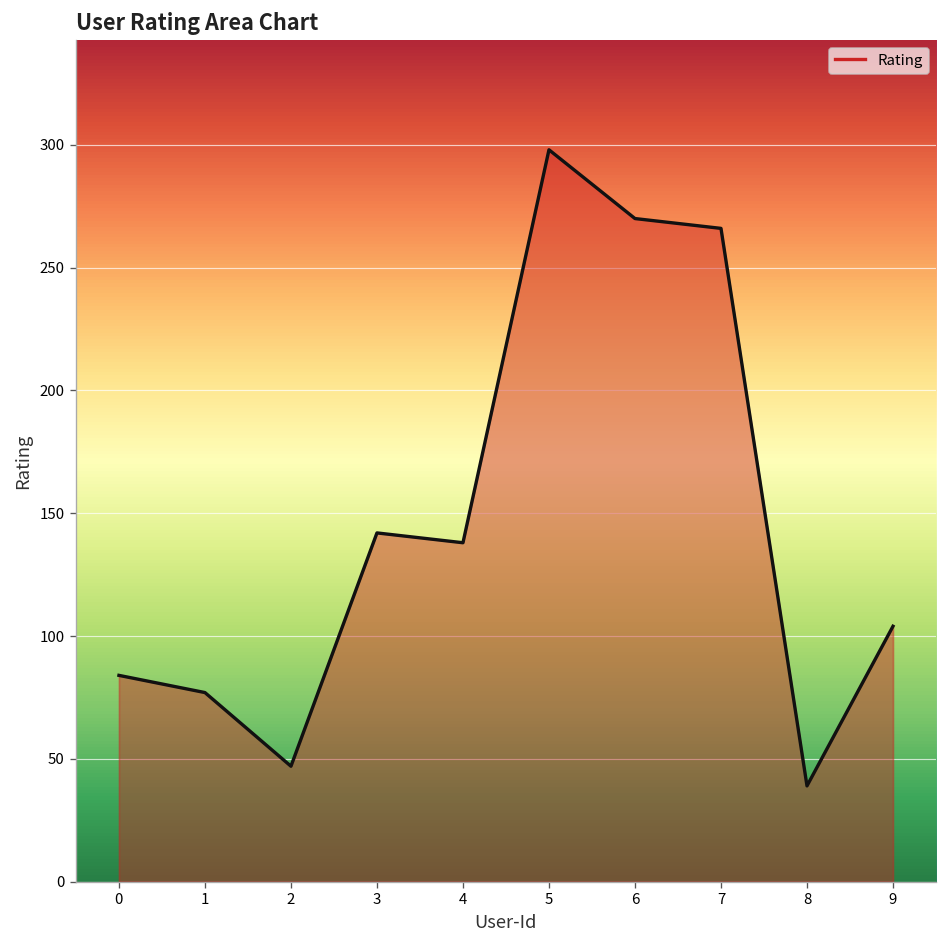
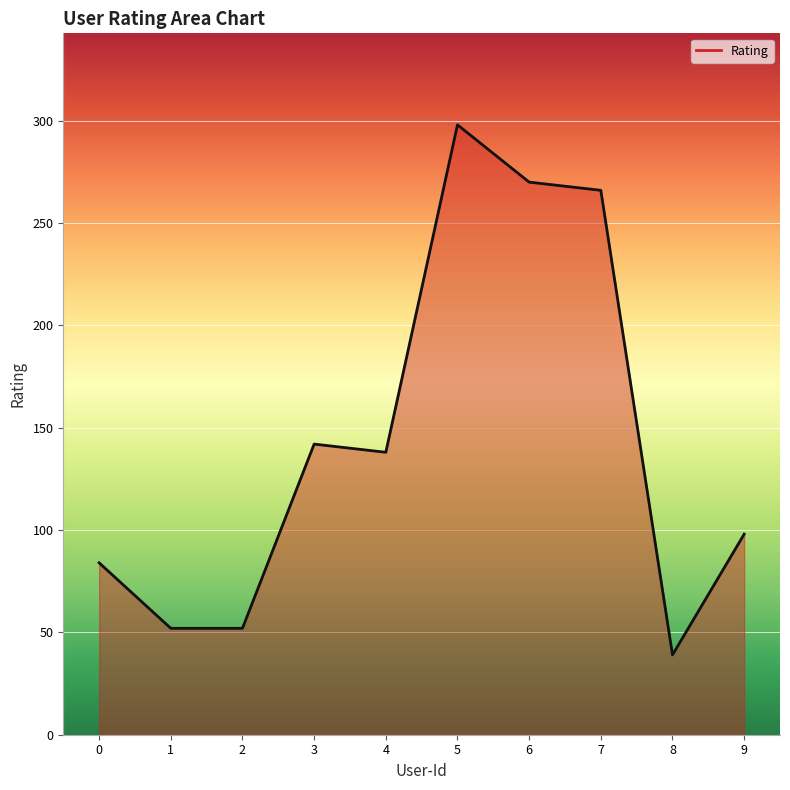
  {
    "0": 84,
-   "1": 77,
-   "2": 47,
+   "1": 52,
+   "2": 52,
    "3": 142,
    "4": 138,
    "5": 298,
    "6": 270,
    "7": 266,
    "8": 39,
-   "9": 104
+   "9": 98
  }
